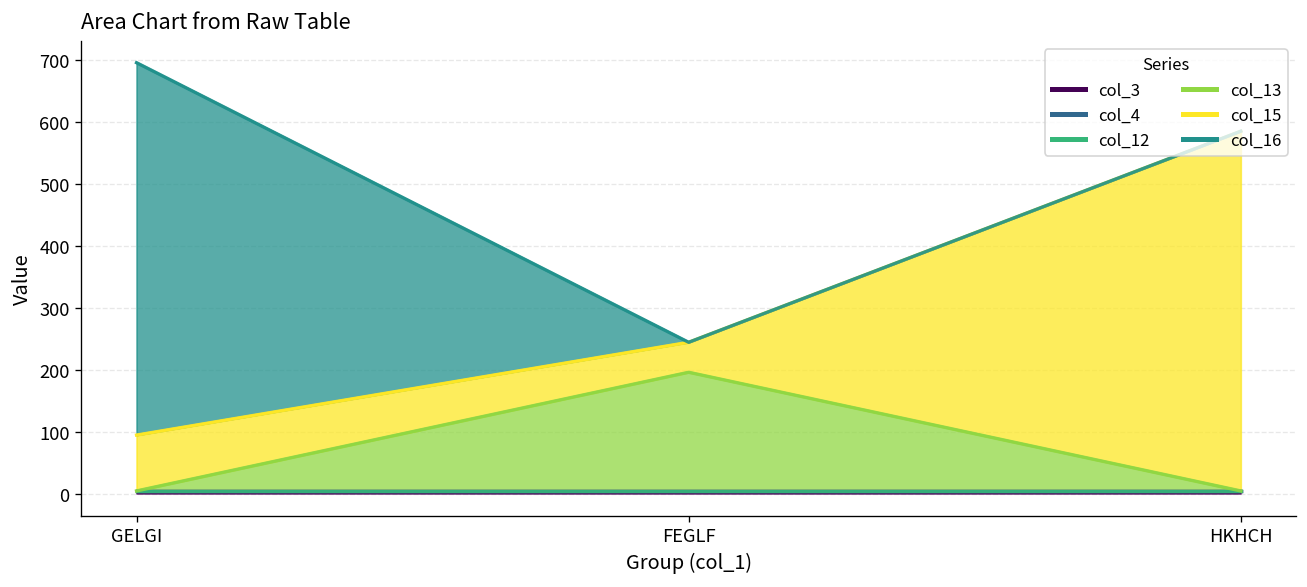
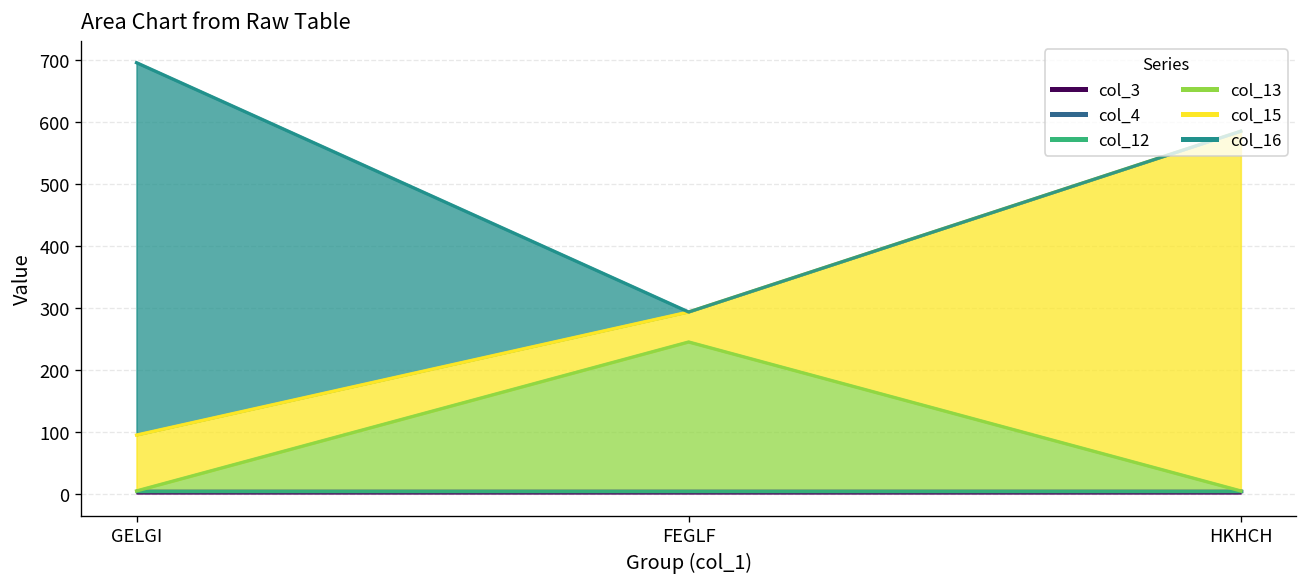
  {
    "col_13": {
-     "FEGLF": 190
+     "FEGLF": 240
    },
    "col_15": {
      "GELGI": 90
    }
  }
